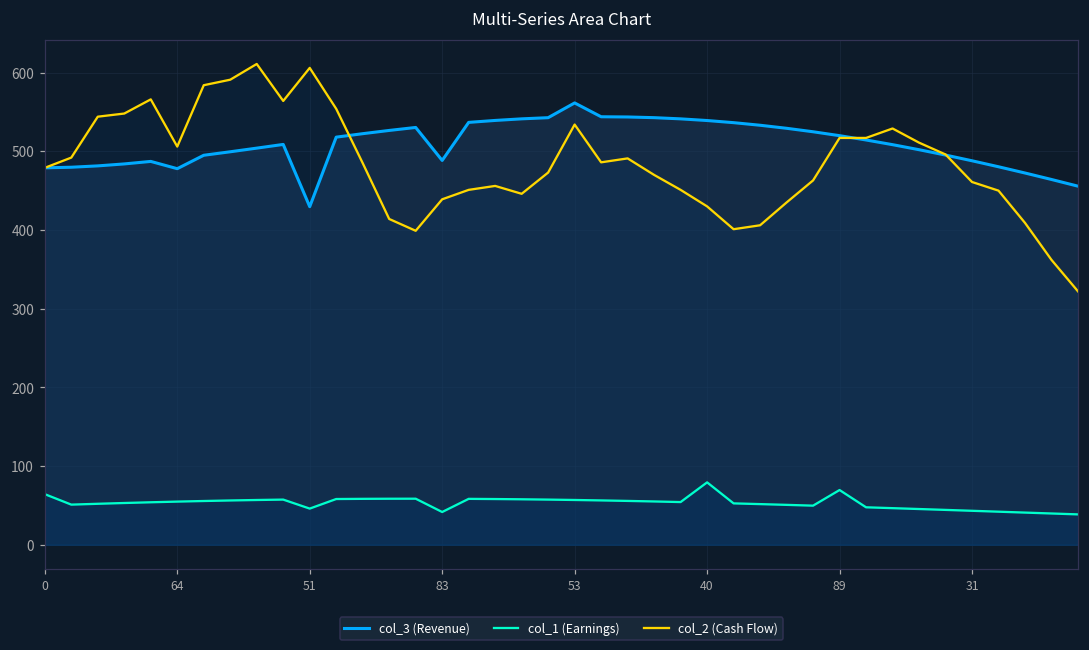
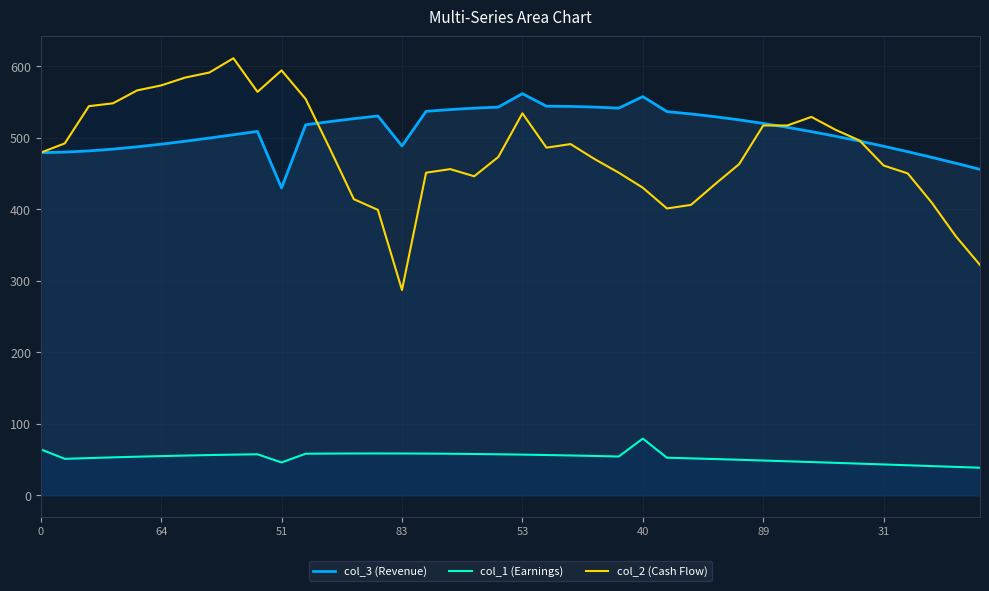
  {
    "col_3 (Revenue)": {
-     "64": 480,
+     "64": 490,
      "51": 430,
      "83": 490,
      "53": 560,
-     "40": 540
+     "40": 560
    },
    "col_1 (Earnings)": {
      "0": 60,
      "64": 50,
      "51": 50,
-     "83": 40,
+     "83": 60,
      "53": 60,
      "40": 80,
-     "89": 70
+     "89": 50
    },
    "col_2 (Cash Flow)": {
-     "64": 510,
-     "51": 610,
-     "83": 440,
+     "64": 570,
+     "51": 590,
+     "83": 290,
      "53": 530,
      "40": 430
    }
  }
